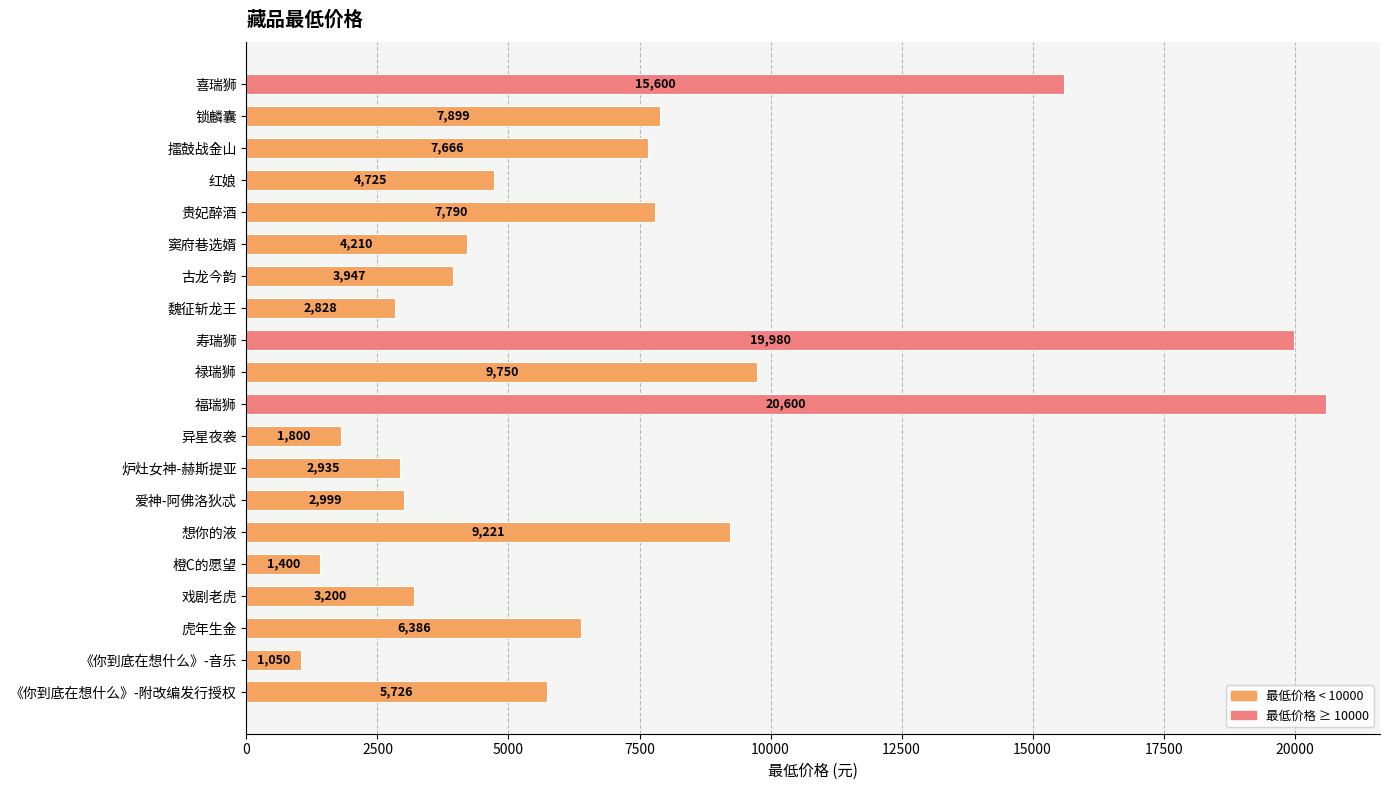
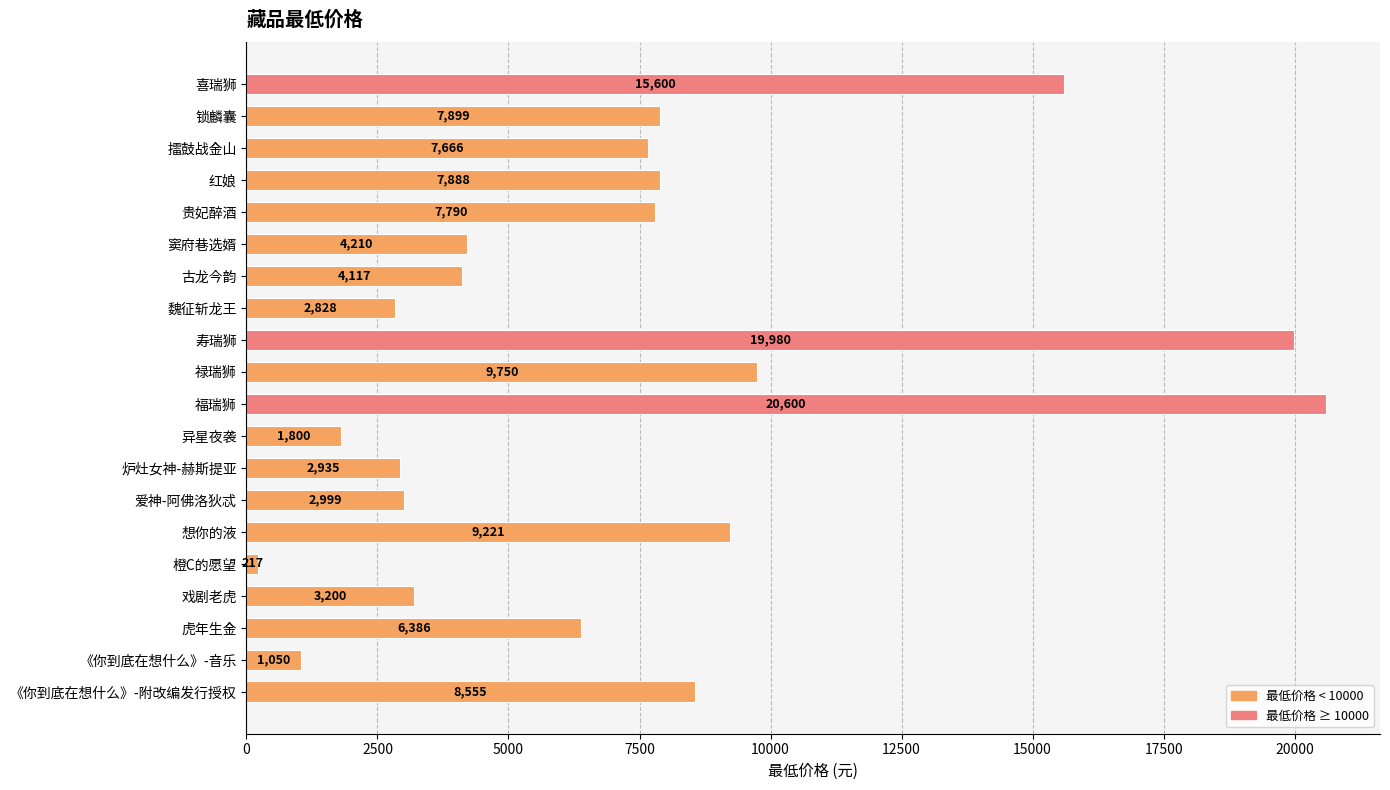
  {
    "喜瑞狮": "15,600",
    "锁麟囊": "7,899",
    "擂鼓战金山": "7,666",
-   "红娘": "4,725",
+   "红娘": "7,888",
    "贵妃醉酒": "7,790",
    "窦府巷选婿": "4,210",
-   "古龙今韵": "3,947",
+   "古龙今韵": "4,117",
    "魏征斩龙王": "2,828",
    "寿瑞狮": "19,980",
    "禄瑞狮": "9,750",
    "福瑞狮": "20,600",
    "异星夜袭": "1,800",
    "炉灶女神-赫斯提亚": "2,935",
    "爱神-阿佛洛狄忒": "2,999",
    "想你的液": "9,221",
-   "橙C的愿望": "1,400",
+   "橙C的愿望": "217",
    "戏剧老虎": "3,200",
    "虎年生金": "6,386",
    "《你到底在想什么》-音乐": "1,050",
-   "《你到底在想什么》-附改编发行授权": "5,726"
+   "《你到底在想什么》-附改编发行授权": "8,555"
  }
